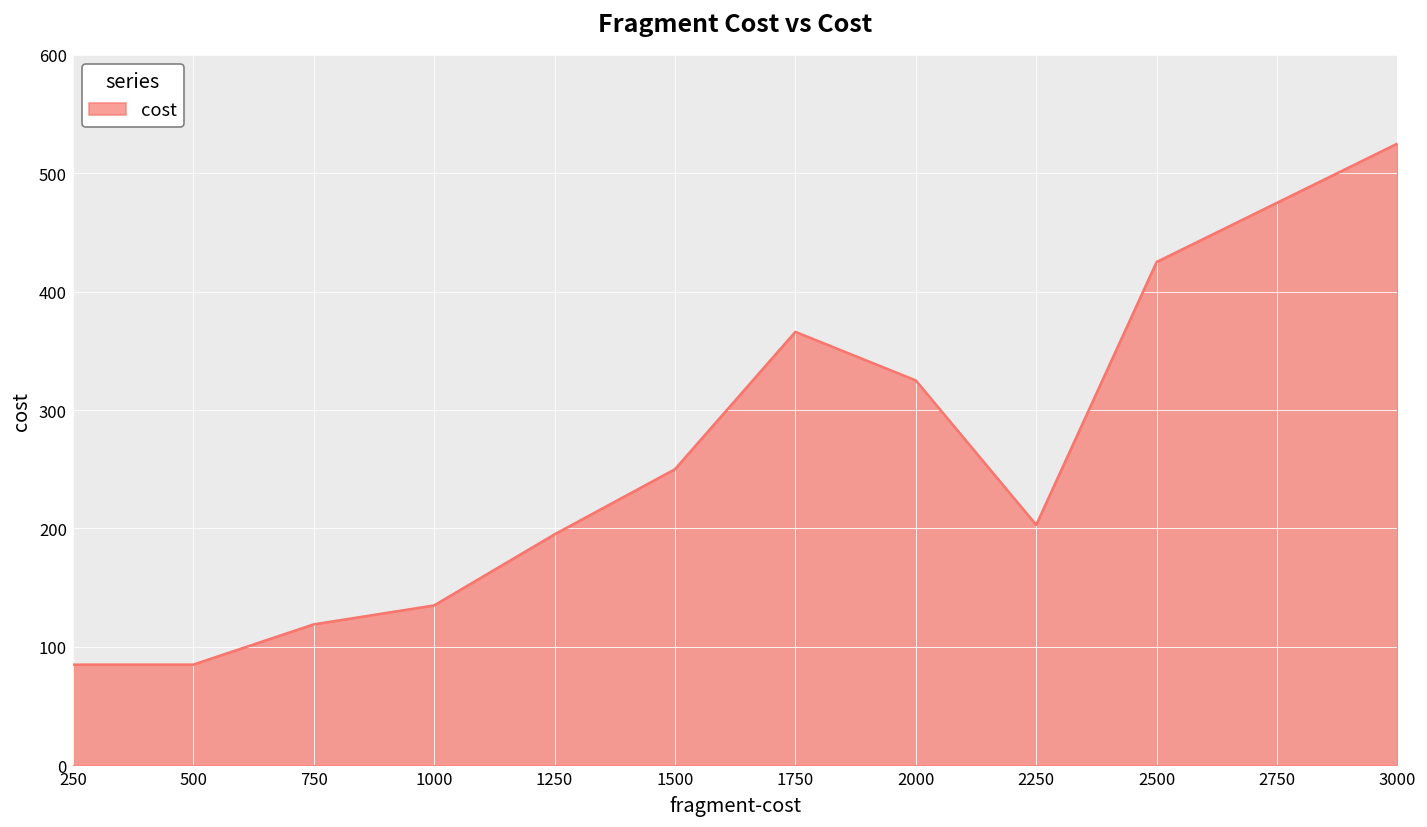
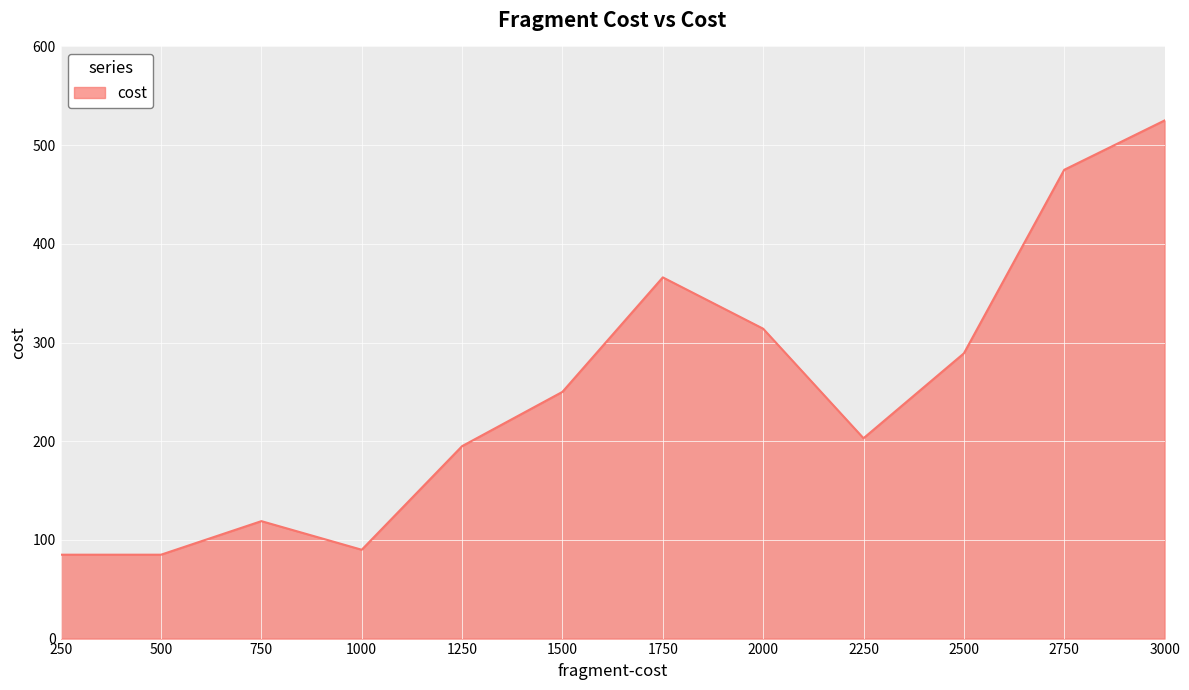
  {
    "250": 90,
    "500": 90,
    "750": 120,
-   "1000": 140,
+   "1000": 90,
    "1250": 200,
    "1500": 250,
    "1750": 370,
-   "2000": 330,
+   "2000": 310,
    "2250": 200,
-   "2500": 430,
+   "2500": 290,
    "2750": 480,
    "3000": 530
  }
